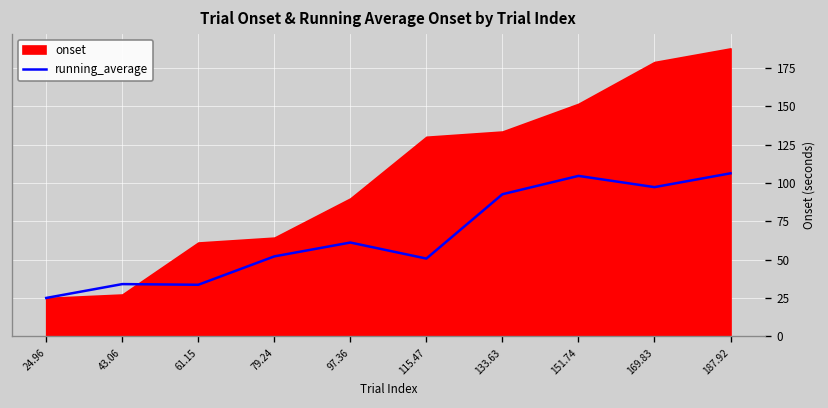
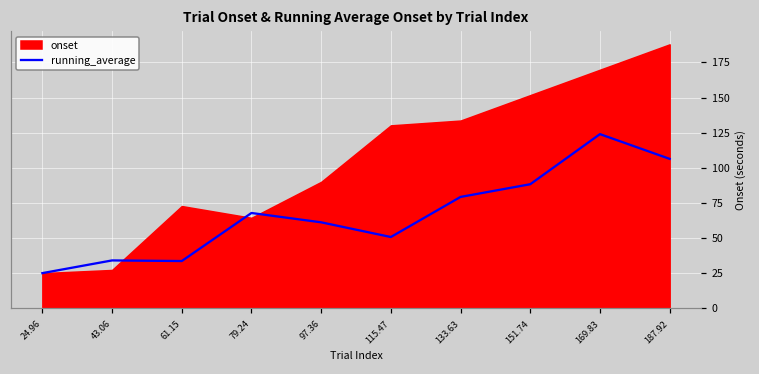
  {
    "running_average": {
      "43.06": 34,
      "61.15": 34,
-     "79.24": 52,
+     "79.24": 68,
      "97.36": 61,
      "115.47": 51,
-     "133.63": 93,
-     "151.74": 105,
-     "169.83": 97,
+     "133.63": 79,
+     "151.74": 88,
+     "169.83": 124,
      "187.92": 106
    },
    "onset": {
      "43.06": 27,
-     "61.15": 61,
+     "61.15": 73,
      "79.24": 64,
      "97.36": 90,
      "115.47": 130,
      "133.63": 134,
      "151.74": 152,
-     "169.83": 179,
+     "169.83": 170,
      "187.92": 188
    }
  }
